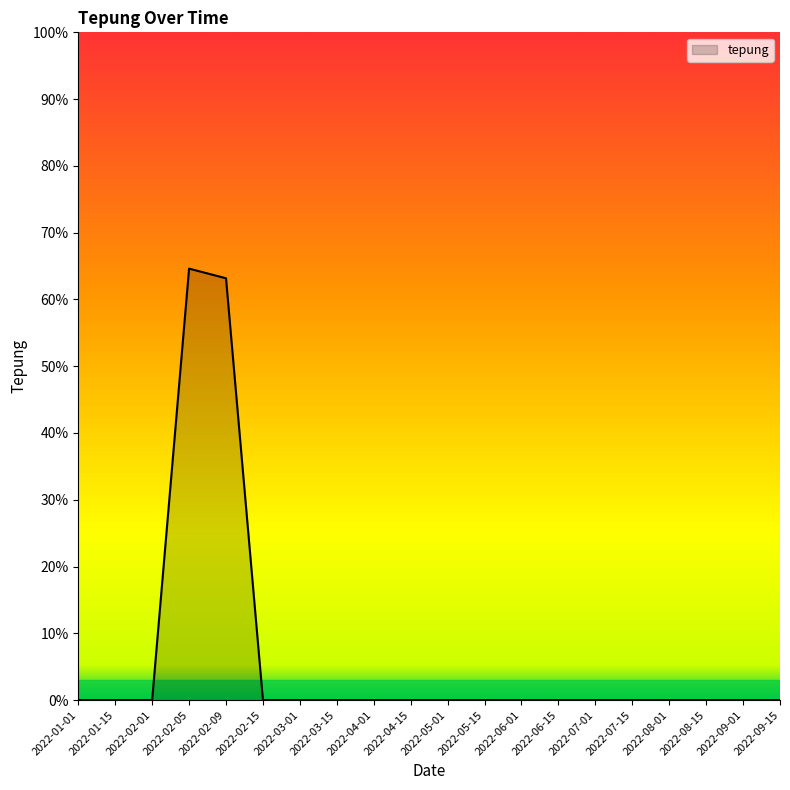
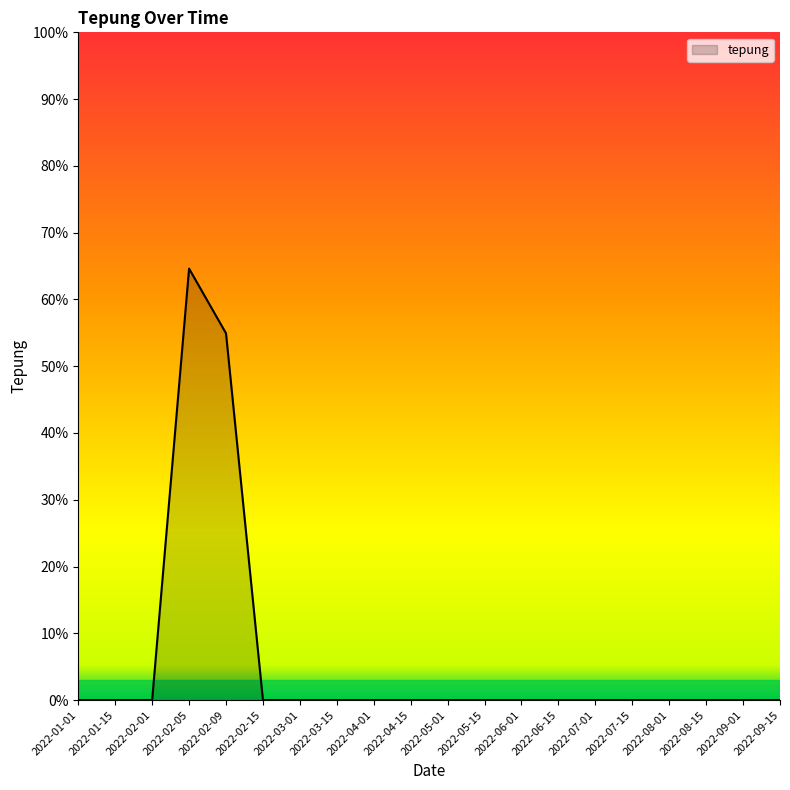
  {
    "2022-02-05": "65%",
-   "2022-02-09": "63%"
+   "2022-02-09": "55%"
  }
